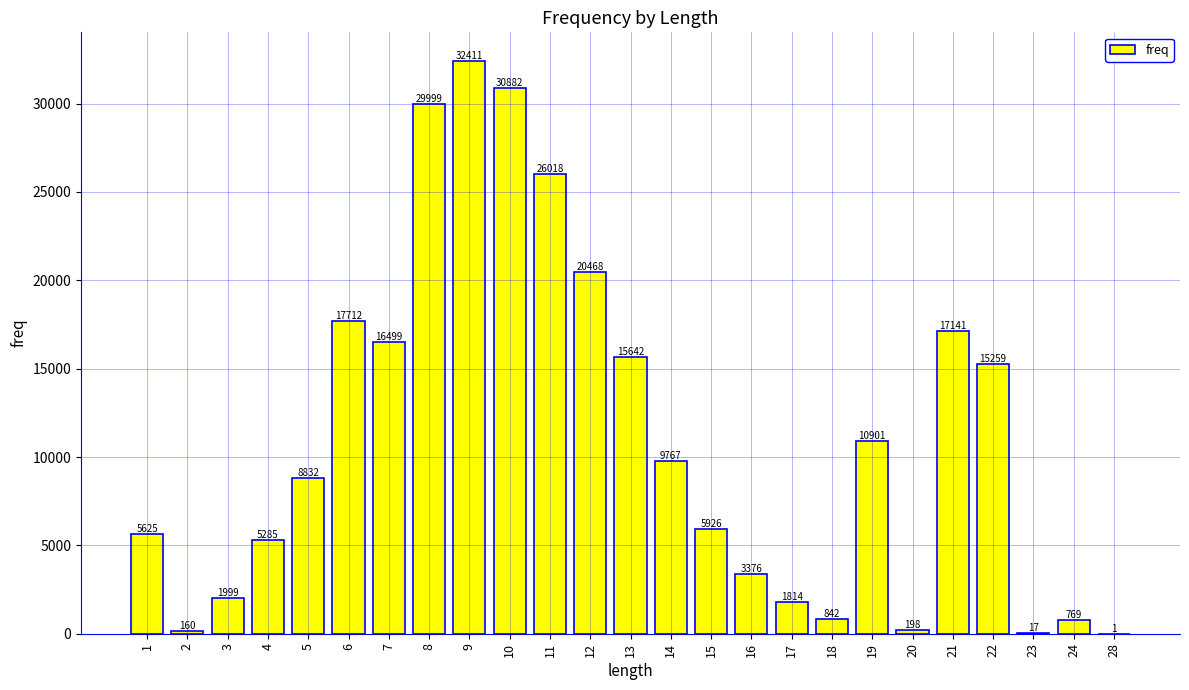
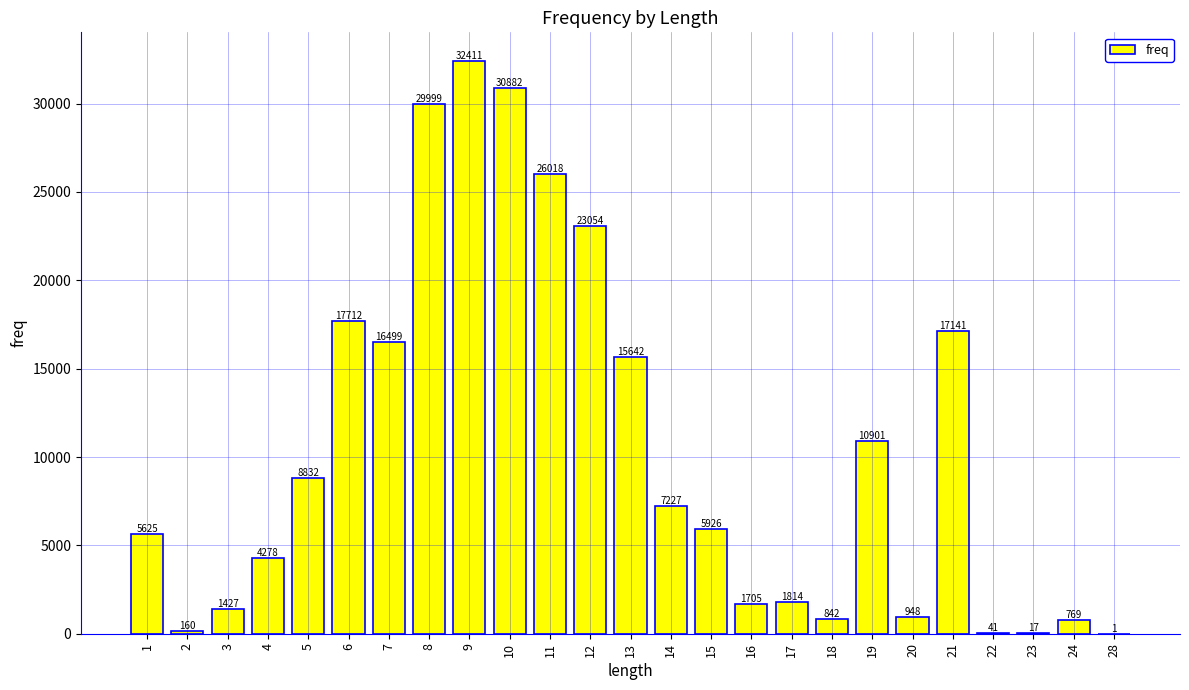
  {
    "1": 5625,
    "2": 160,
-   "3": 1999,
-   "4": 5285,
+   "3": 1427,
+   "4": 4278,
    "5": 8832,
    "6": 17712,
    "7": 16499,
    "8": 29999,
    "9": 32411,
    "10": 30882,
    "11": 26018,
-   "12": 20468,
+   "12": 23054,
    "13": 15642,
-   "14": 9767,
+   "14": 7227,
    "15": 5926,
-   "16": 3376,
+   "16": 1705,
    "17": 1814,
    "18": 842,
    "19": 10901,
-   "20": 198,
+   "20": 948,
    "21": 17141,
-   "22": 15259,
+   "22": 41,
    "23": 17,
    "24": 769,
    "28": 1
  }
